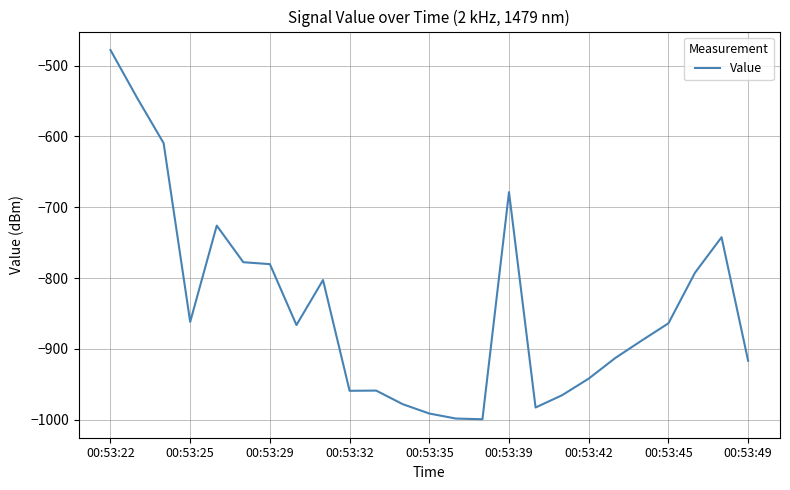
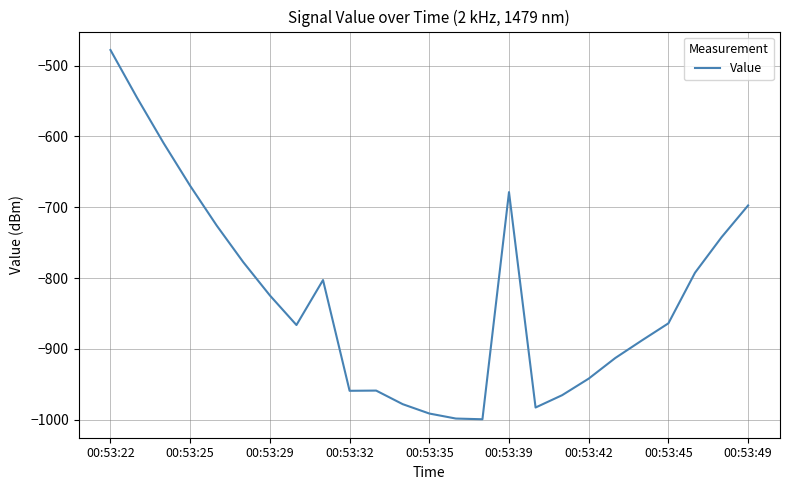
  {
    "00:53:22": -480,
-   "00:53:25": -860,
-   "00:53:29": -780,
+   "00:53:25": -670,
+   "00:53:29": -820,
    "00:53:32": -960,
    "00:53:35": -990,
    "00:53:39": -680,
    "00:53:42": -940,
    "00:53:45": -860,
-   "00:53:49": -920
+   "00:53:49": -700
  }
